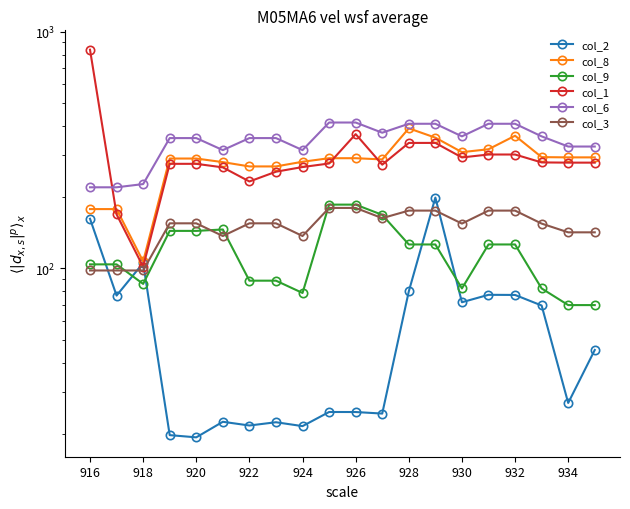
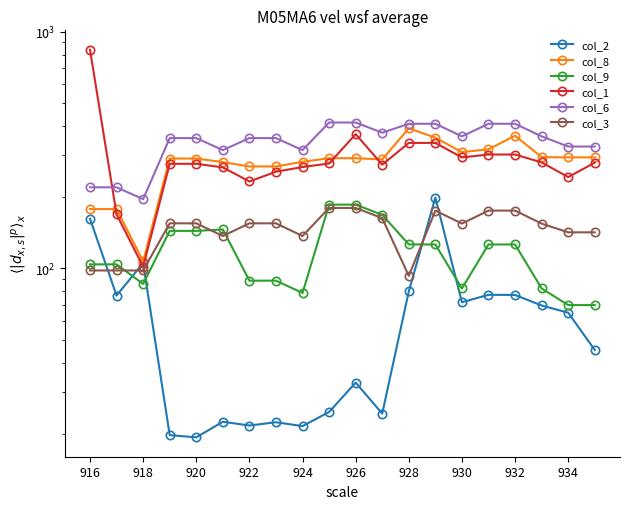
  {
    "col_2": {
      "916": 160,
      "920": 19,
      "922": 22,
      "924": 22,
-     "926": 25,
+     "926": 33,
      "928": 80,
      "930": 72,
      "932": 77,
-     "934": 27
+     "934": 65
    },
    "col_8": {
      "916": 180,
      "920": 290,
      "922": 270,
      "924": 280,
      "926": 290,
      "928": 390,
      "930": 310,
      "932": 360,
      "934": 290
    },
    "col_9": {
      "916": 100,
      "918": 86,
      "920": 140,
      "922": 89,
      "924": 79,
      "926": 190,
      "928": 130,
      "930": 82,
      "932": 130,
      "934": 70
    },
    "col_1": {
      "916": 840,
      "918": 102,
      "920": 280,
      "922": 230,
      "924": 270,
      "926": 370,
      "928": 340,
      "930": 290,
      "932": 300,
-     "934": 280
+     "934": 240
    },
    "col_6": {
      "916": 220,
-     "918": 230,
+     "918": 200,
      "920": 360,
      "922": 360,
      "924": 320,
      "926": 410,
      "928": 410,
      "930": 360,
      "932": 410,
      "934": 330
    },
    "col_3": {
      "916": 98,
      "918": 98,
      "920": 160,
      "922": 160,
      "924": 140,
      "926": 180,
-     "928": 180,
+     "928": 93,
      "930": 150,
      "932": 180,
      "934": 140
    }
  }
